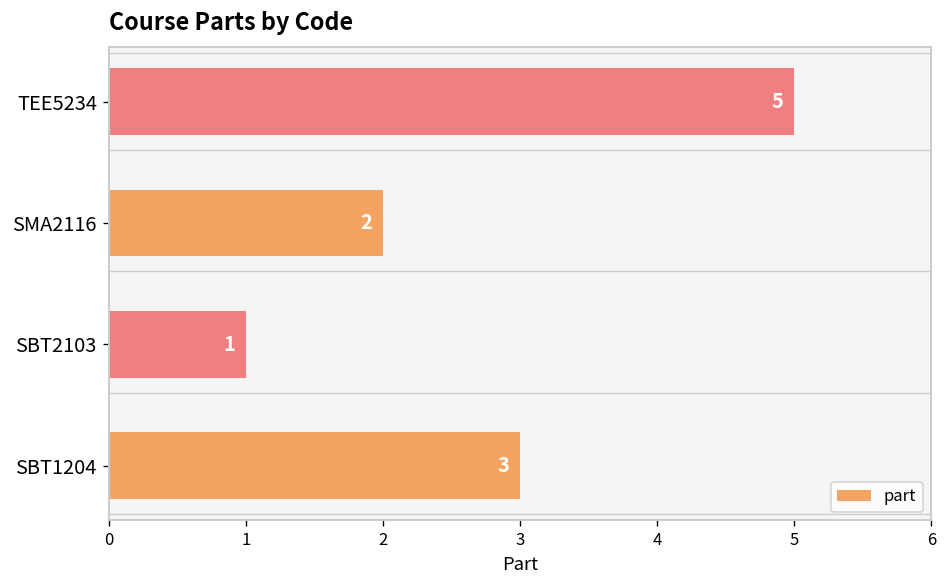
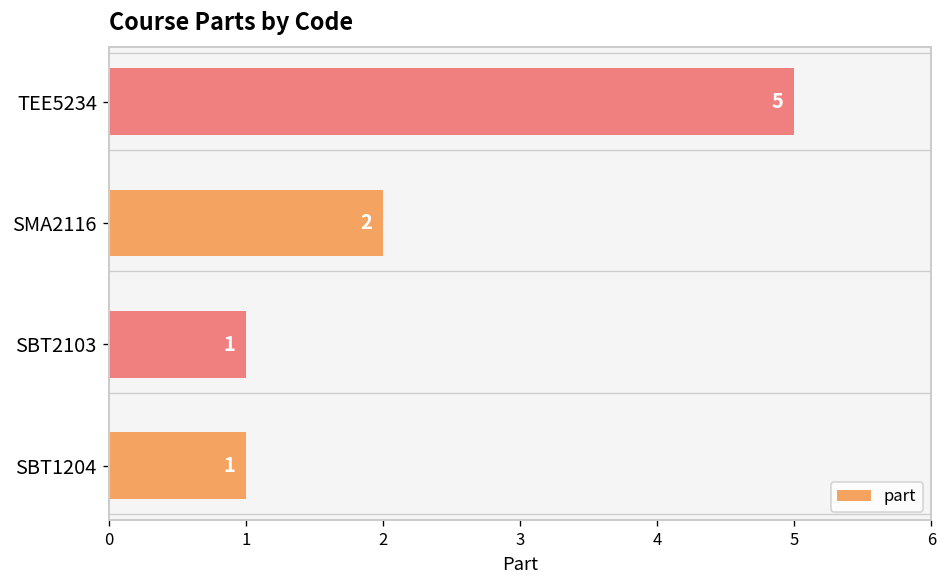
  {
    "TEE5234": 5,
    "SMA2116": 2,
    "SBT2103": 1,
-   "SBT1204": 3
+   "SBT1204": 1
  }
